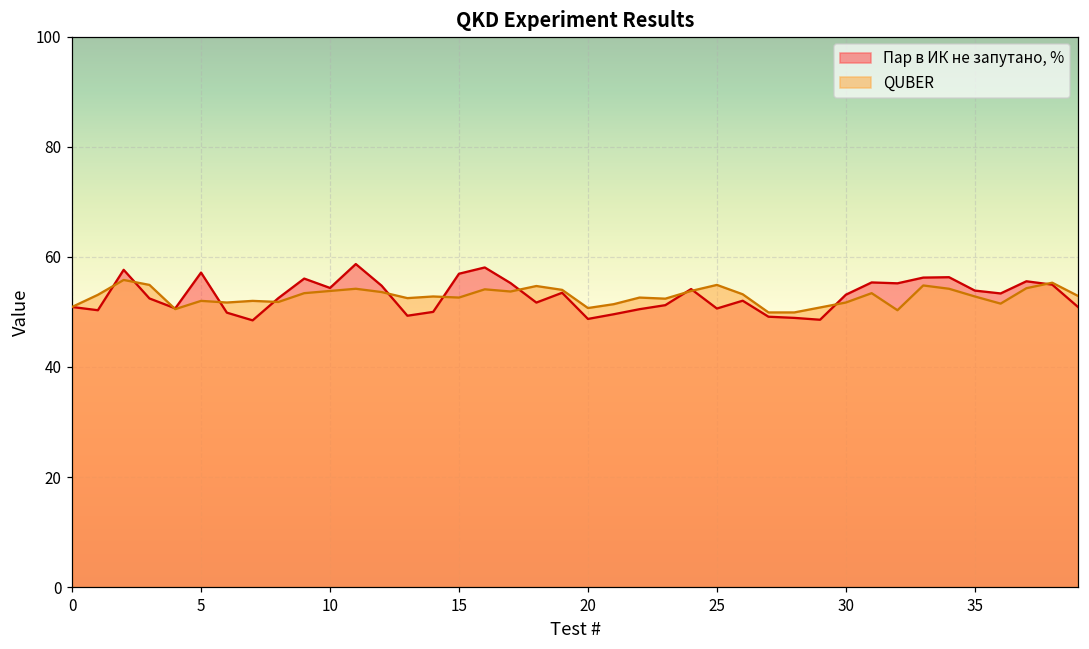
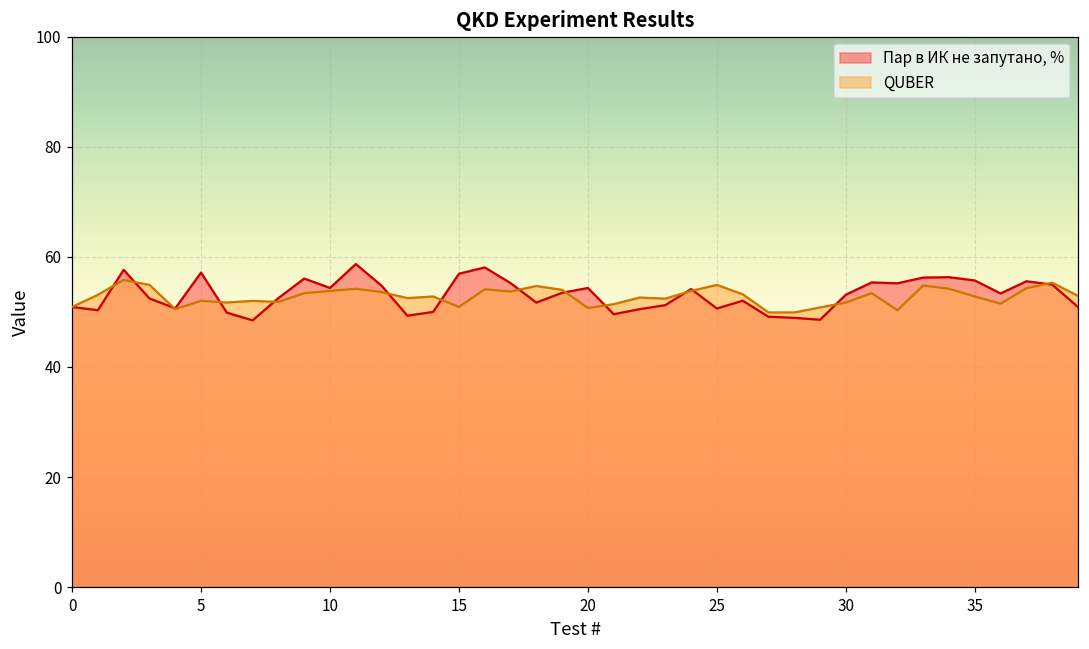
  {
    "Пар в ИК не запутано, %": {
      "5": 57,
      "10": 54,
      "15": 57,
-     "20": 49,
+     "20": 54,
      "25": 51,
      "30": 53,
-     "35": 54
+     "35": 56
    },
    "QUBER": {
      "5": 52,
      "10": 54,
-     "15": 53,
+     "15": 51,
      "20": 51,
      "25": 55,
      "30": 52,
      "35": 53
    }
  }
